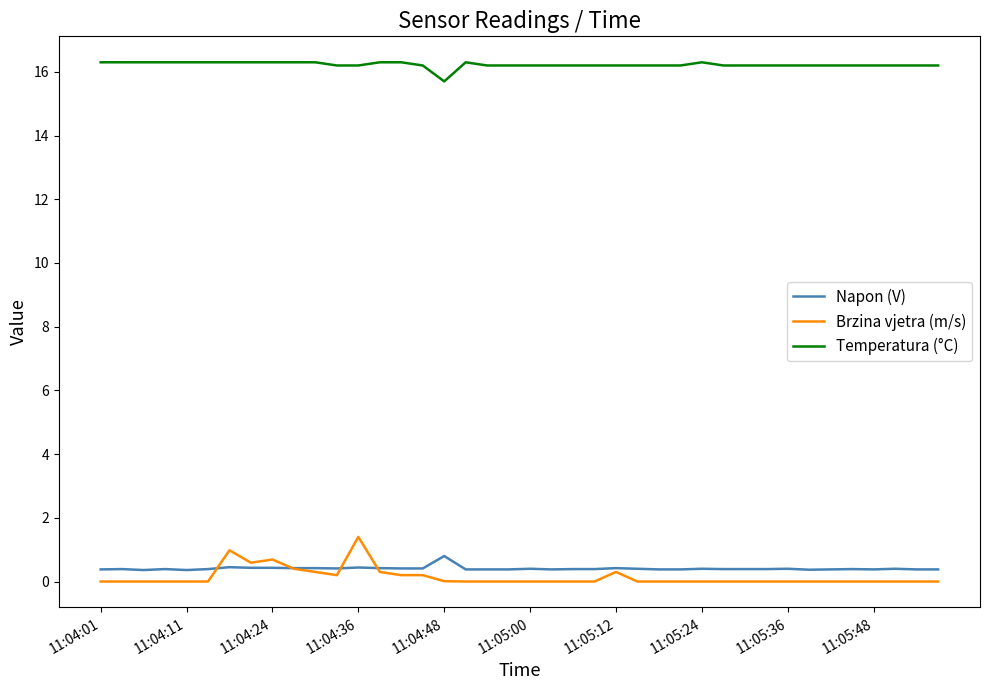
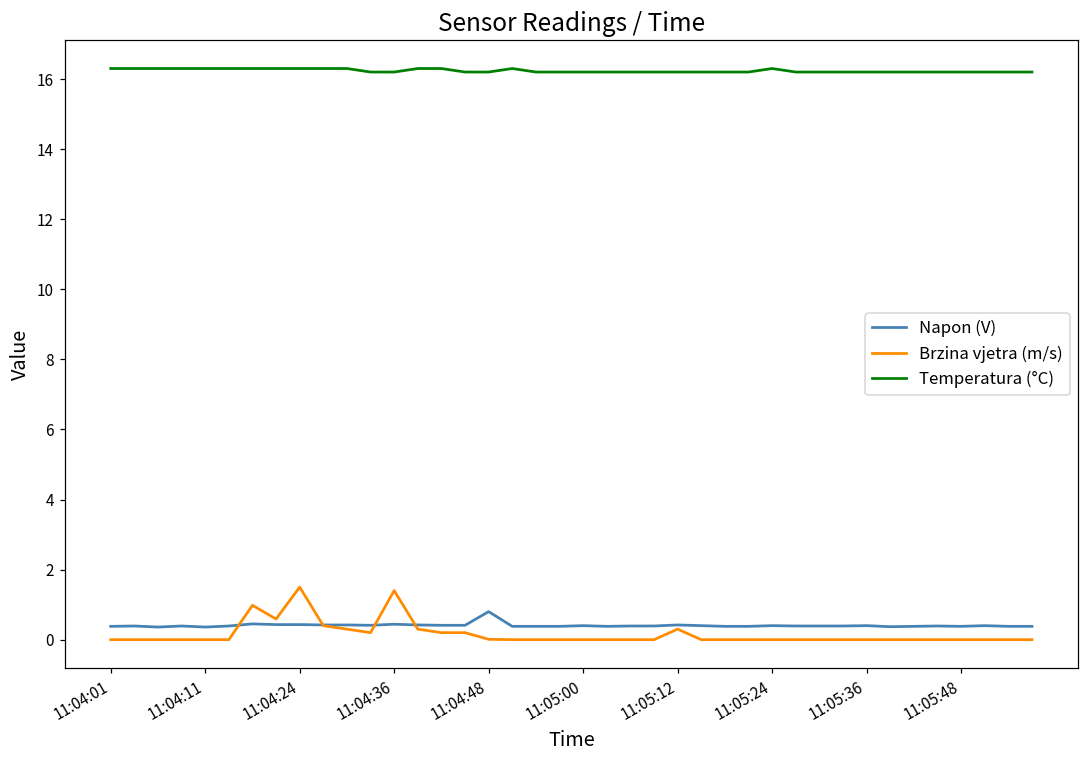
  {
    "Napon (V)": {
      "11:04:01": 0.4,
      "11:04:11": 0.4,
      "11:04:24": 0.4,
      "11:04:36": 0.4,
      "11:04:48": 0.8,
      "11:05:00": 0.4,
      "11:05:12": 0.4,
      "11:05:24": 0.4,
      "11:05:36": 0.4,
      "11:05:48": 0.4
    },
    "Brzina vjetra (m/s)": {
      "11:04:01": 0.0,
      "11:04:11": 0.0,
-     "11:04:24": 0.7,
+     "11:04:24": 1.5,
      "11:04:36": 1.4,
      "11:04:48": 0.0,
      "11:05:00": 0.0,
      "11:05:12": 0.3,
      "11:05:24": 0.0,
      "11:05:36": 0.0,
      "11:05:48": 0.0
    },
    "Temperatura (°C)": {
      "11:04:01": 16.3,
      "11:04:11": 16.3,
      "11:04:24": 16.3,
      "11:04:36": 16.2,
-     "11:04:48": 15.7,
+     "11:04:48": 16.2,
      "11:05:00": 16.2,
      "11:05:12": 16.2,
      "11:05:24": 16.3,
      "11:05:36": 16.2,
      "11:05:48": 16.2
    }
  }
